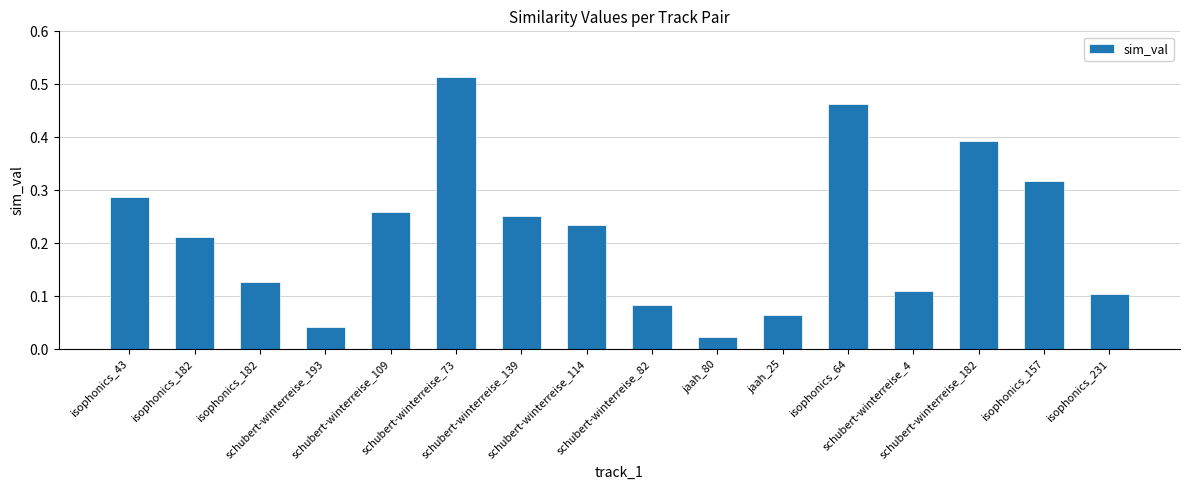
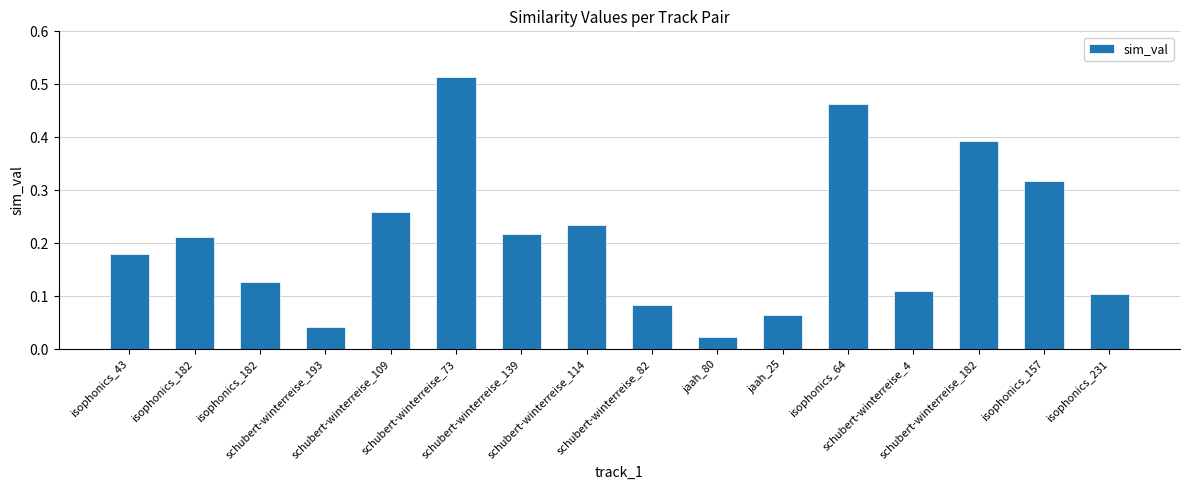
  {
-   "isophonics_43": 0.29,
+   "isophonics_43": 0.18,
    "schubert-winterreise_193": 0.04,
    "schubert-winterreise_109": 0.26,
    "schubert-winterreise_73": 0.51,
-   "schubert-winterreise_139": 0.25,
+   "schubert-winterreise_139": 0.22,
    "schubert-winterreise_114": 0.23,
    "schubert-winterreise_82": 0.08,
    "jaah_80": 0.02,
    "jaah_25": 0.06,
    "isophonics_64": 0.46,
    "schubert-winterreise_4": 0.11,
    "schubert-winterreise_182": 0.39,
    "isophonics_157": 0.32,
    "isophonics_231": 0.10
  }
